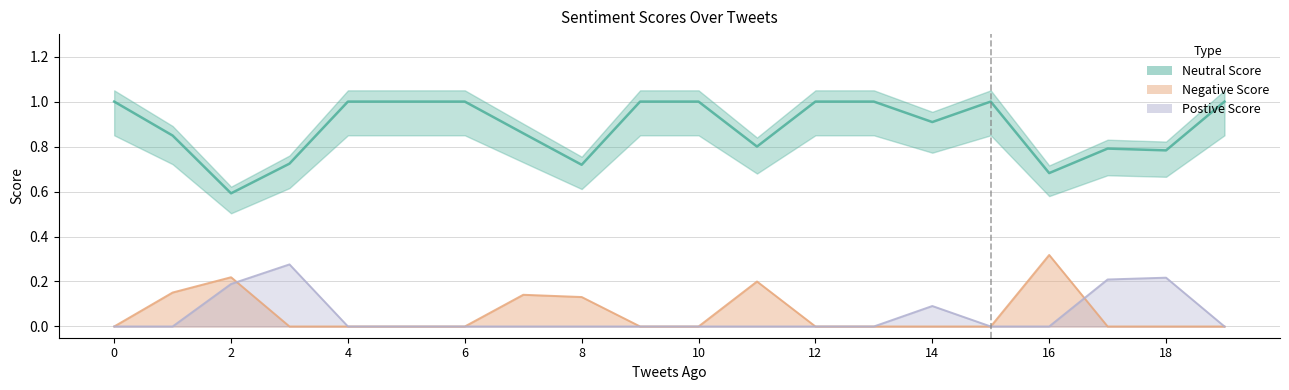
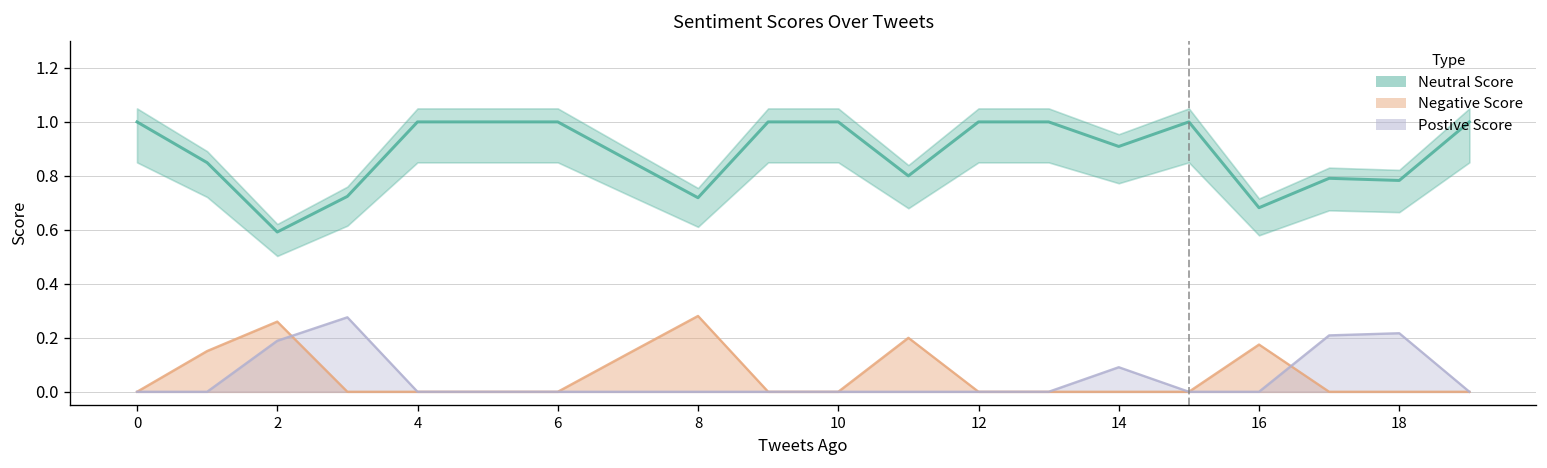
  {
    "Negative Score": {
-     "2": 0.22,
-     "8": 0.13,
+     "2": 0.26,
+     "8": 0.28,
      "14": 0.00,
-     "16": 0.32,
+     "16": 0.18,
      "18": 0.00
    }
  }
